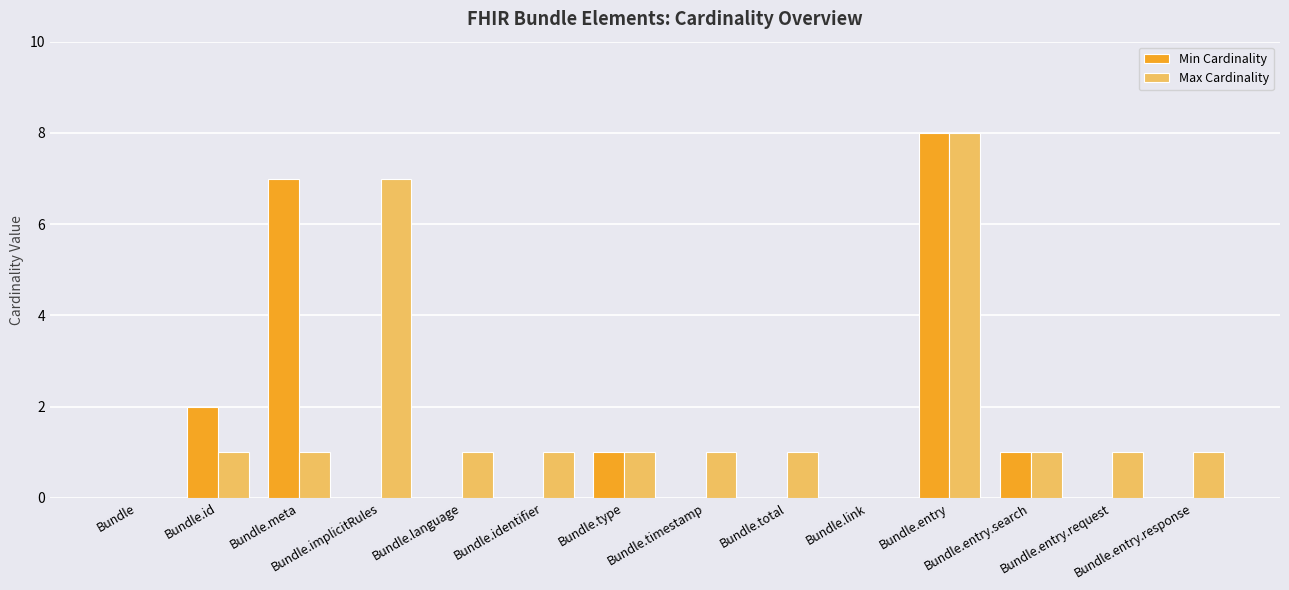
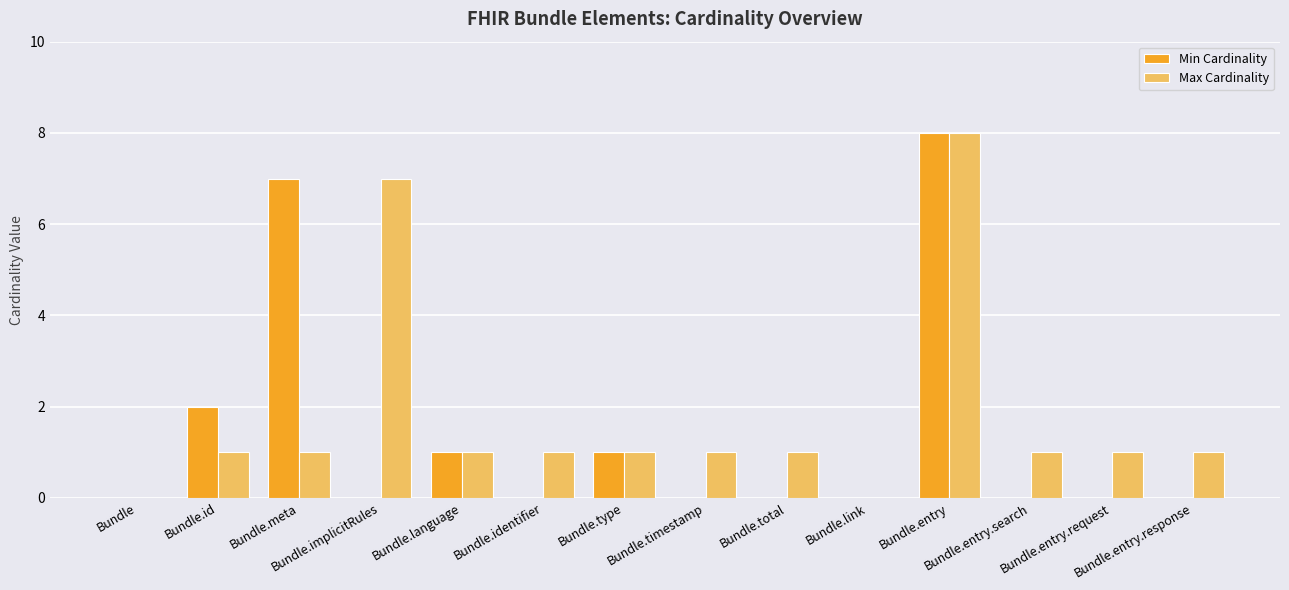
  {
    "Min Cardinality": {
      "Bundle": 0,
      "Bundle.id": 2,
      "Bundle.meta": 7,
      "Bundle.implicitRules": 0,
-     "Bundle.language": 0,
+     "Bundle.language": 1,
      "Bundle.identifier": 0,
      "Bundle.type": 1,
      "Bundle.timestamp": 0,
      "Bundle.total": 0,
      "Bundle.link": 0,
      "Bundle.entry": 8,
-     "Bundle.entry.search": 1,
+     "Bundle.entry.search": 0,
      "Bundle.entry.request": 0,
      "Bundle.entry.response": 0
    },
    "Max Cardinality": {
      "Bundle": 0,
      "Bundle.id": 1,
      "Bundle.meta": 1,
      "Bundle.implicitRules": 7,
      "Bundle.language": 1,
      "Bundle.identifier": 1,
      "Bundle.type": 1,
      "Bundle.timestamp": 1,
      "Bundle.total": 1,
      "Bundle.link": 0,
      "Bundle.entry": 8,
      "Bundle.entry.search": 1,
      "Bundle.entry.request": 1,
      "Bundle.entry.response": 1
    }
  }
